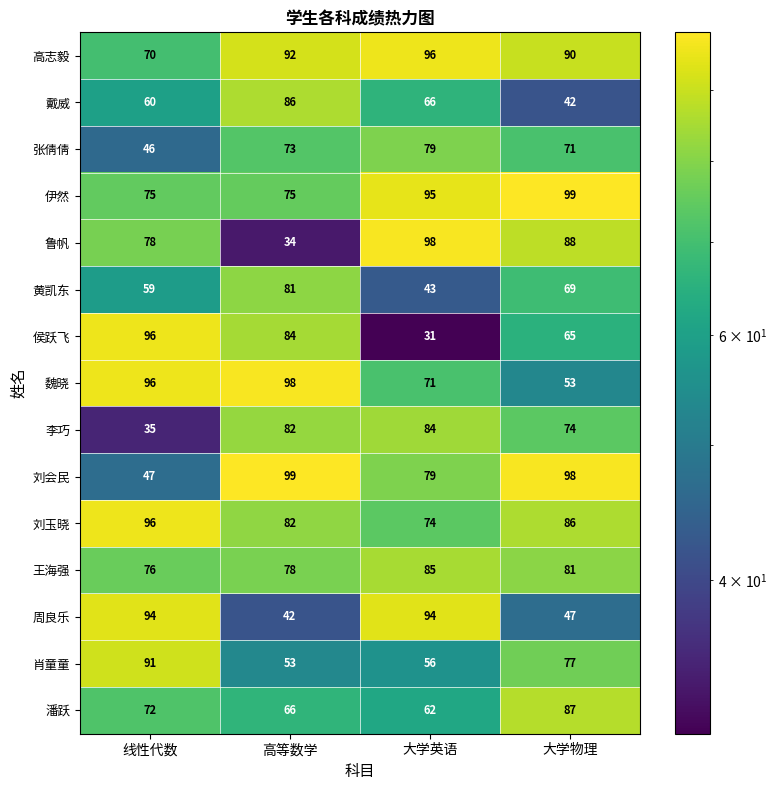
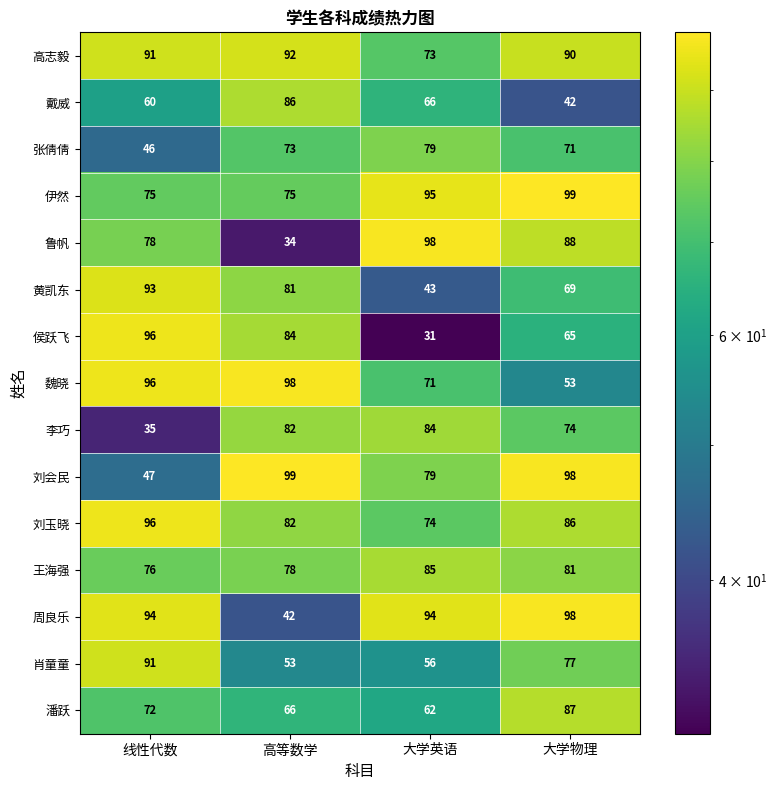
  {
    "高志毅": {
-     "线性代数": 70,
+     "线性代数": 91,
      "高等数学": 92,
-     "大学英语": 96,
+     "大学英语": 73,
      "大学物理": 90
    },
    "戴威": {
      "线性代数": 60,
      "高等数学": 86,
      "大学英语": 66,
      "大学物理": 42
    },
    "张倩倩": {
      "线性代数": 46,
      "高等数学": 73,
      "大学英语": 79,
      "大学物理": 71
    },
    "伊然": {
      "线性代数": 75,
      "高等数学": 75,
      "大学英语": 95,
      "大学物理": 99
    },
    "鲁帆": {
      "线性代数": 78,
      "高等数学": 34,
      "大学英语": 98,
      "大学物理": 88
    },
    "黄凯东": {
-     "线性代数": 59,
+     "线性代数": 93,
      "高等数学": 81,
      "大学英语": 43,
      "大学物理": 69
    },
    "侯跃飞": {
      "线性代数": 96,
      "高等数学": 84,
      "大学英语": 31,
      "大学物理": 65
    },
    "魏晓": {
      "线性代数": 96,
      "高等数学": 98,
      "大学英语": 71,
      "大学物理": 53
    },
    "李巧": {
      "线性代数": 35,
      "高等数学": 82,
      "大学英语": 84,
      "大学物理": 74
    },
    "刘会民": {
      "线性代数": 47,
      "高等数学": 99,
      "大学英语": 79,
      "大学物理": 98
    },
    "刘玉晓": {
      "线性代数": 96,
      "高等数学": 82,
      "大学英语": 74,
      "大学物理": 86
    },
    "王海强": {
      "线性代数": 76,
      "高等数学": 78,
      "大学英语": 85,
      "大学物理": 81
    },
    "周良乐": {
      "线性代数": 94,
      "高等数学": 42,
      "大学英语": 94,
-     "大学物理": 47
+     "大学物理": 98
    },
    "肖童童": {
      "线性代数": 91,
      "高等数学": 53,
      "大学英语": 56,
      "大学物理": 77
    },
    "潘跃": {
      "线性代数": 72,
      "高等数学": 66,
      "大学英语": 62,
      "大学物理": 87
    }
  }
